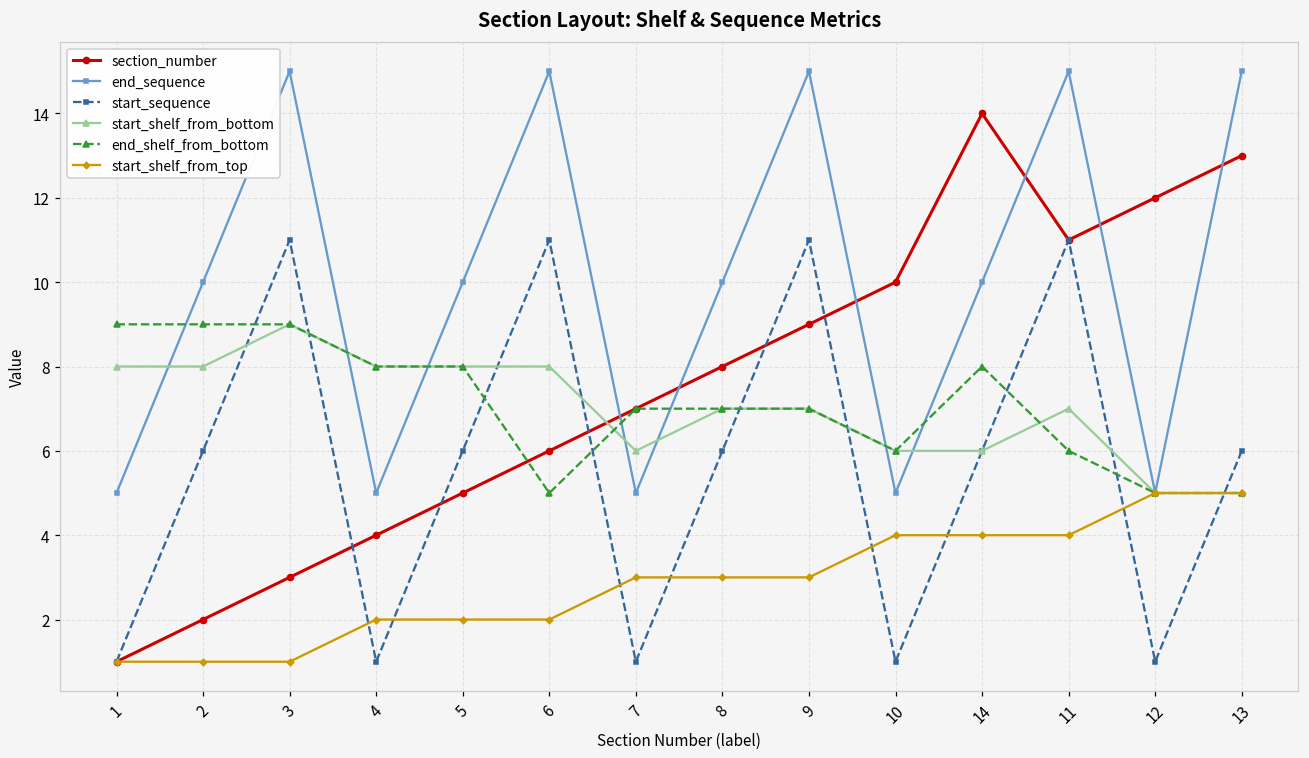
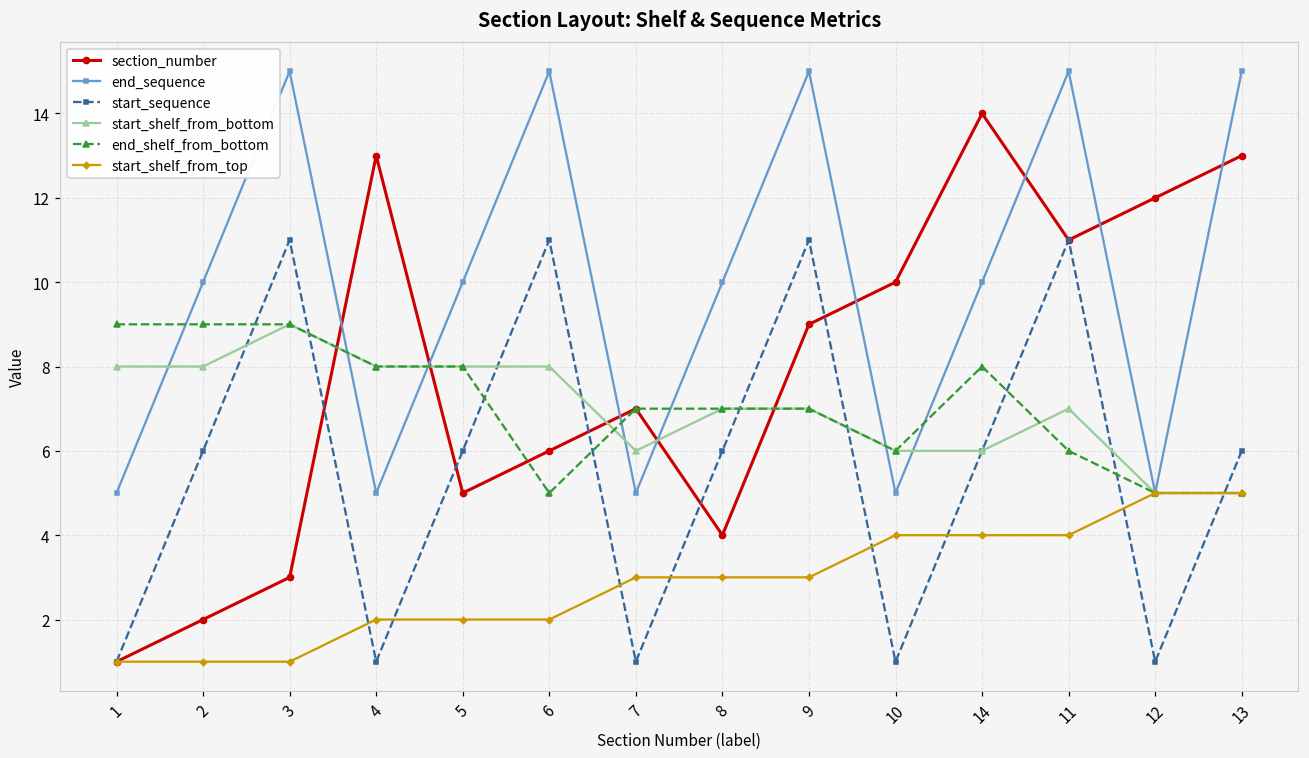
  {
    "section_number": {
      "2": 2,
      "3": 3,
-     "4": 4,
+     "4": 13,
      "5": 5,
      "6": 6,
-     "8": 8,
+     "8": 4,
      "9": 9,
      "10": 10,
      "14": 14,
      "12": 12,
      "13": 13
    },
    "end_sequence": {
      "1": 5,
      "2": 10,
      "3": 15,
      "4": 5,
      "5": 10,
      "6": 15,
      "7": 5,
      "8": 10,
      "9": 15,
      "10": 5,
      "14": 10,
      "11": 15,
      "13": 15
    },
    "start_sequence": {
      "2": 6,
      "3": 11,
      "4": 1,
      "5": 6,
      "6": 11,
      "7": 1,
      "8": 6,
      "9": 11,
      "10": 1,
      "12": 1,
      "13": 6
    },
    "start_shelf_from_bottom": {
      "1": 8,
      "2": 8,
      "6": 8,
      "7": 6,
      "11": 7
    },
    "end_shelf_from_bottom": {
      "1": 9,
      "2": 9,
      "6": 5,
      "14": 8,
      "11": 6
    },
    "start_shelf_from_top": {
      "2": 1,
      "3": 1,
      "4": 2,
      "5": 2,
      "6": 2,
      "7": 3,
      "8": 3,
      "9": 3,
      "10": 4,
      "14": 4,
      "11": 4
    }
  }
